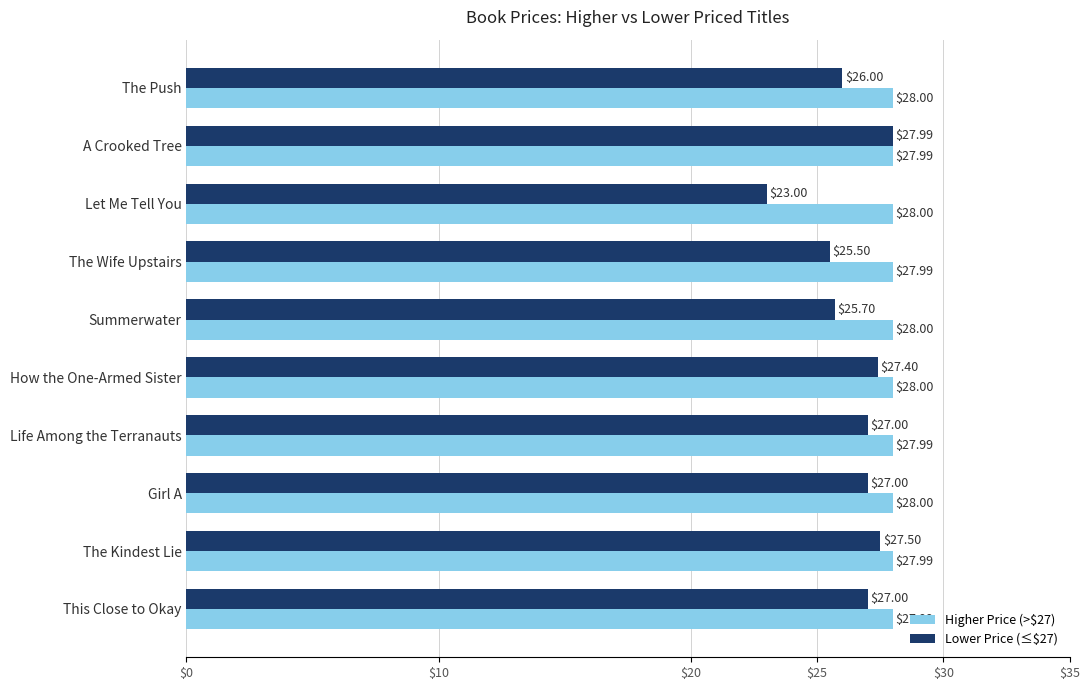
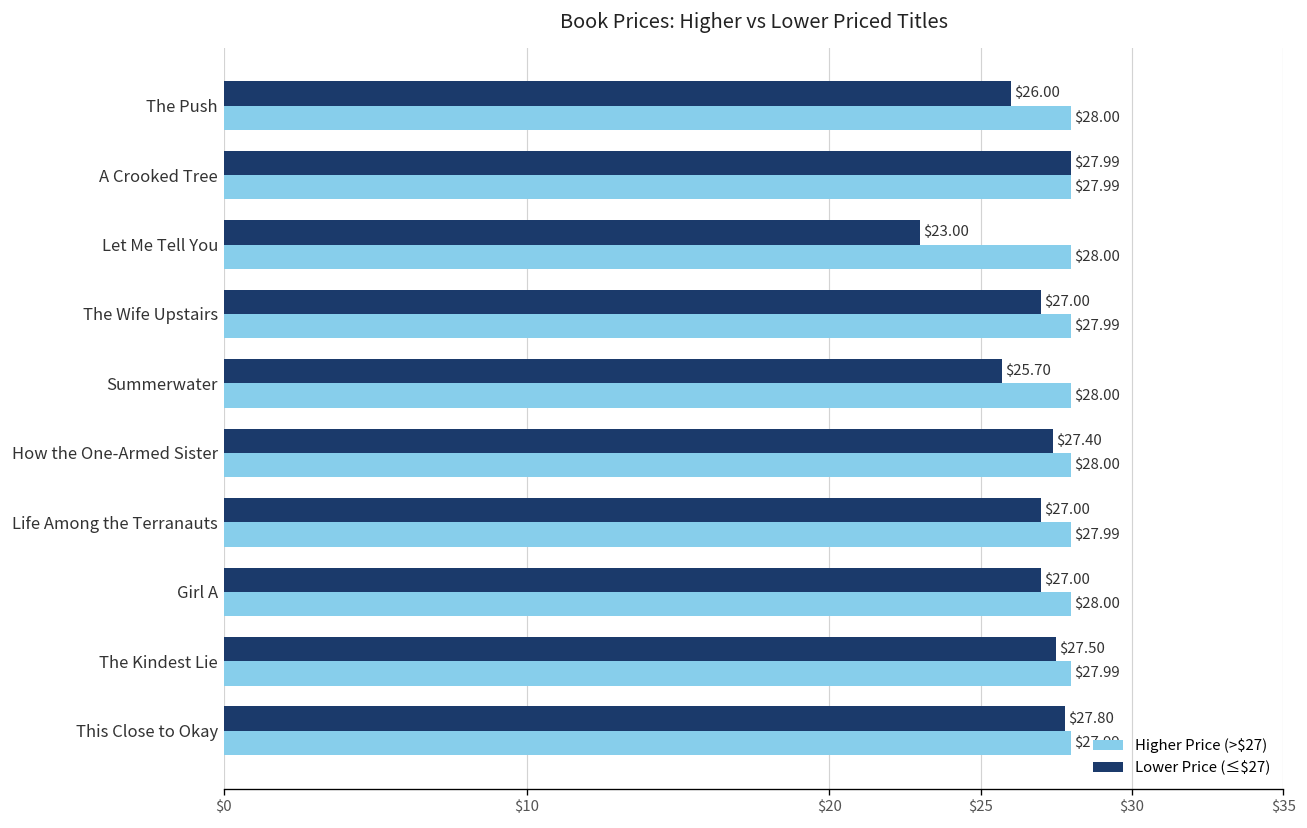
  {
    "Higher Price (>$27)": {
      "The Push": "$28.00",
      "A Crooked Tree": "$27.99",
      "Let Me Tell You": "$28.00",
      "The Wife Upstairs": "$27.99",
      "Summerwater": "$28.00",
      "How the One-Armed Sister": "$28.00",
      "Life Among the Terranauts": "$27.99",
      "Girl A": "$28.00",
      "The Kindest Lie": "$27.99",
      "This Close to Okay": "$27.99"
    },
    "Lower Price (≤$27)": {
      "The Push": "$26.00",
      "A Crooked Tree": "$27.99",
      "Let Me Tell You": "$23.00",
-     "The Wife Upstairs": "$25.50",
+     "The Wife Upstairs": "$27.00",
      "Summerwater": "$25.70",
      "How the One-Armed Sister": "$27.40",
      "Life Among the Terranauts": "$27.00",
      "Girl A": "$27.00",
      "The Kindest Lie": "$27.50",
-     "This Close to Okay": "$27.00"
+     "This Close to Okay": "$27.80"
    }
  }
